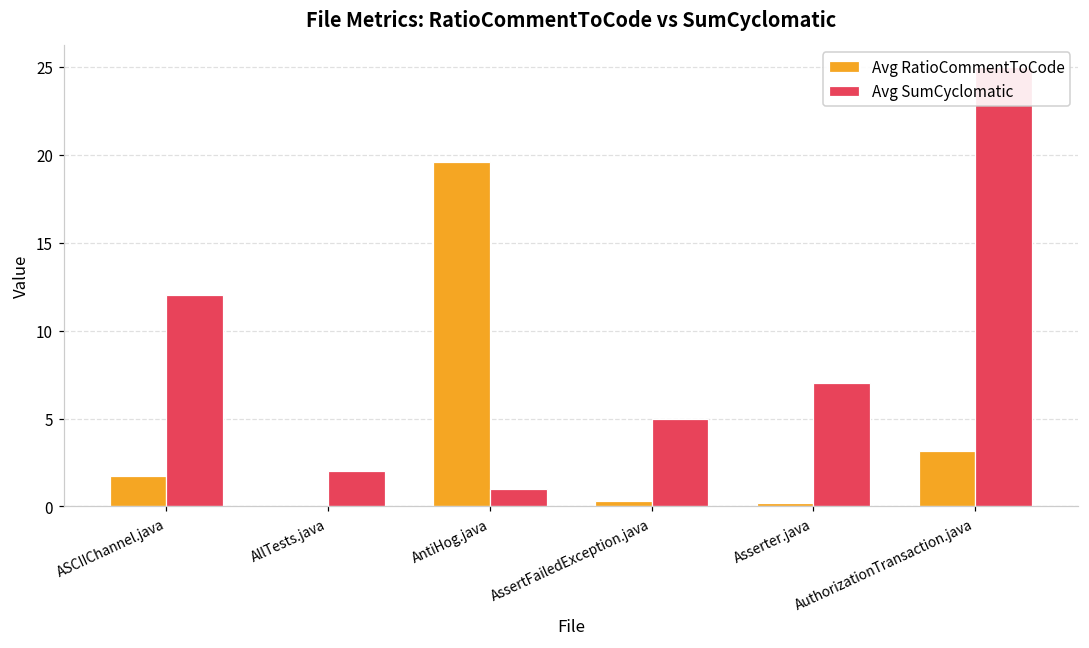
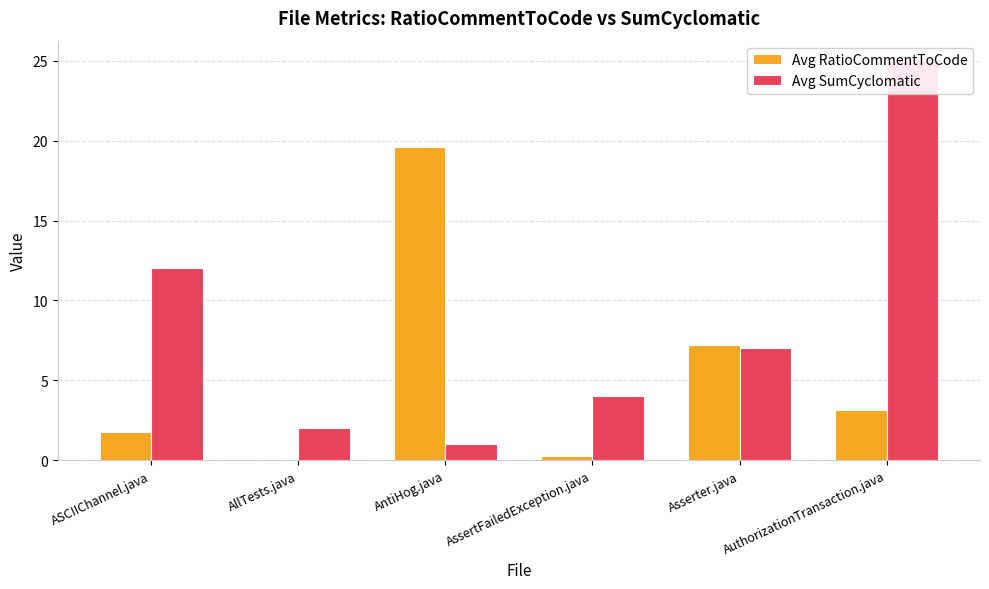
  {
    "Avg RatioCommentToCode": {
      "ASCIIChannel.java": 1.8,
      "AllTests.java": 0.0,
      "AntiHog.java": 19.6,
      "AssertFailedException.java": 0.3,
-     "Asserter.java": 0.2,
+     "Asserter.java": 7.2,
      "AuthorizationTransaction.java": 3.2
    },
    "Avg SumCyclomatic": {
      "ASCIIChannel.java": 12,
      "AllTests.java": 2,
      "AntiHog.java": 1,
-     "AssertFailedException.java": 5,
+     "AssertFailedException.java": 4,
      "Asserter.java": 7
    }
  }
